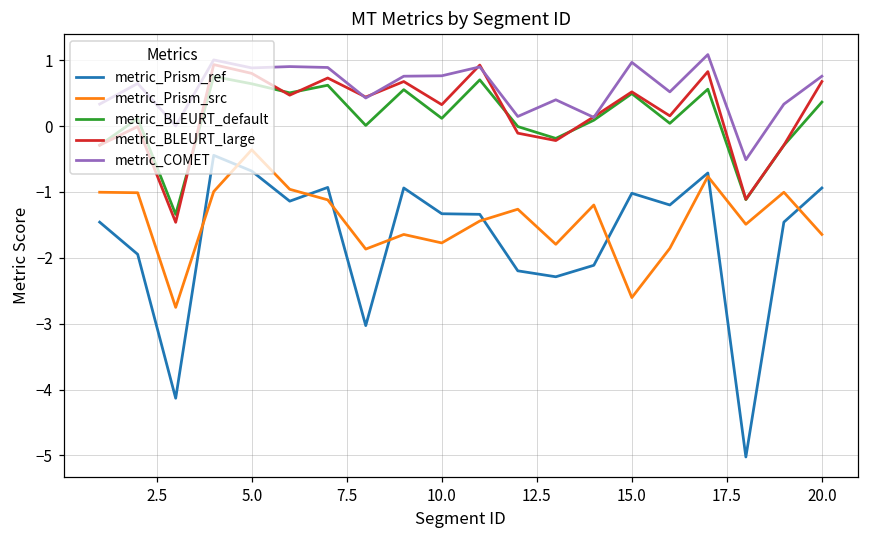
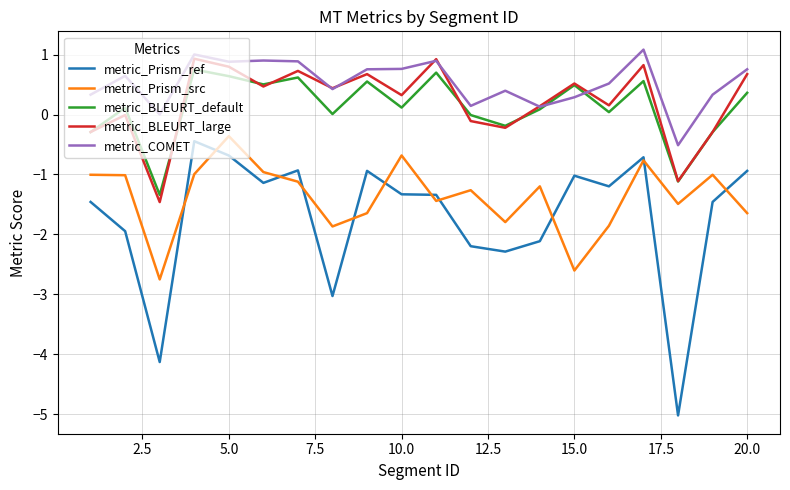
  {
    "metric_Prism_ref": {
      "10.0": -1.3,
      "15.0": -1.0,
      "20.0": -0.9
    },
    "metric_Prism_src": {
-     "10.0": -1.8,
+     "10.0": -0.7,
      "15.0": -2.6,
      "20.0": -1.6
    },
    "metric_BLEURT_default": {
      "10.0": 0.1,
      "20.0": 0.4
    },
    "metric_BLEURT_large": {
      "10.0": 0.3,
      "20.0": 0.7
    },
    "metric_COMET": {
      "10.0": 0.8,
-     "15.0": 1.0,
+     "15.0": 0.3,
      "20.0": 0.8
    }
  }
